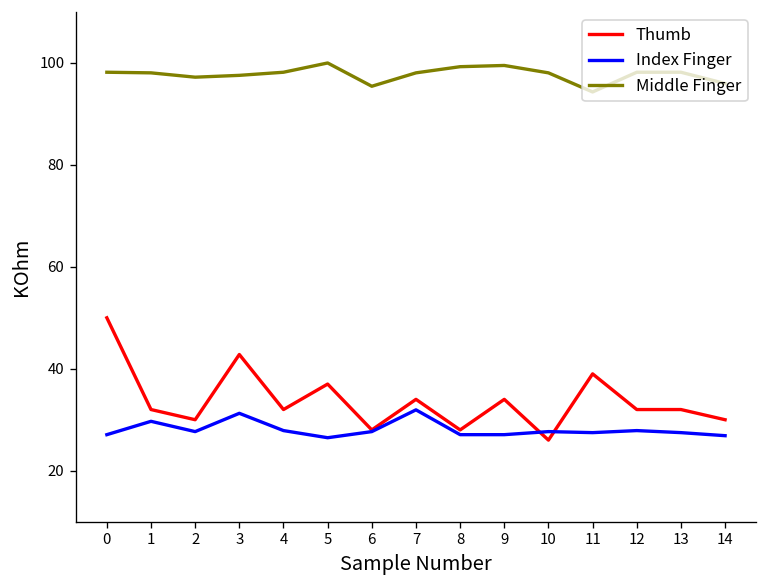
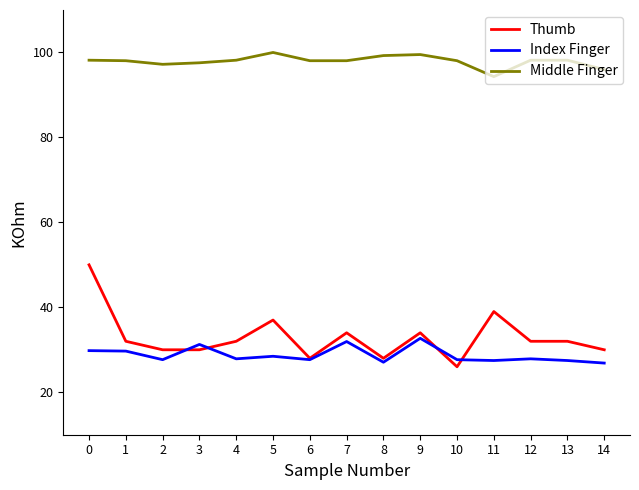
  {
    "Thumb": {
      "0": 50,
      "1": 32,
      "2": 30,
-     "3": 43,
+     "3": 30,
      "4": 32,
      "5": 37,
      "7": 34,
      "8": 28,
      "9": 34,
      "10": 26,
      "11": 39,
      "12": 32,
      "13": 32,
      "14": 30
    },
    "Index Finger": {
-     "0": 27,
+     "0": 30,
      "1": 30,
      "2": 28,
      "3": 31,
      "4": 28,
-     "5": 26,
+     "5": 28,
      "7": 32,
      "8": 27,
-     "9": 27,
+     "9": 33,
      "10": 28,
      "11": 27,
      "12": 28,
      "13": 27,
      "14": 27
    },
    "Middle Finger": {
      "0": 98,
      "1": 98,
      "2": 97,
      "3": 98,
      "4": 98,
      "5": 100,
-     "6": 95,
+     "6": 98,
      "7": 98,
      "8": 99,
      "9": 100,
      "10": 98
    }
  }
